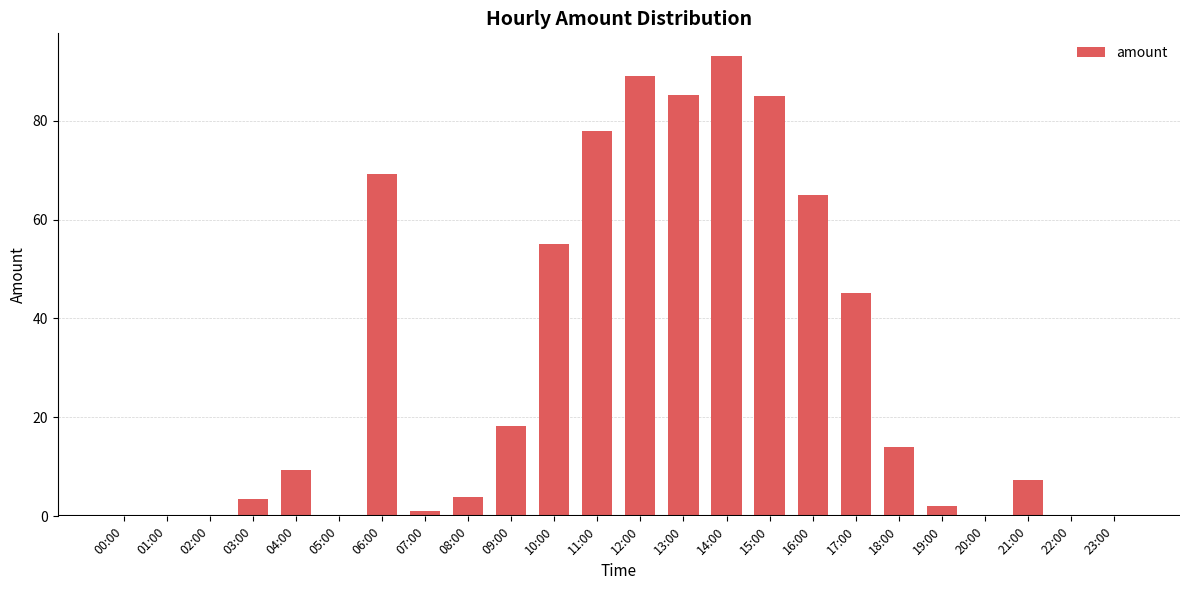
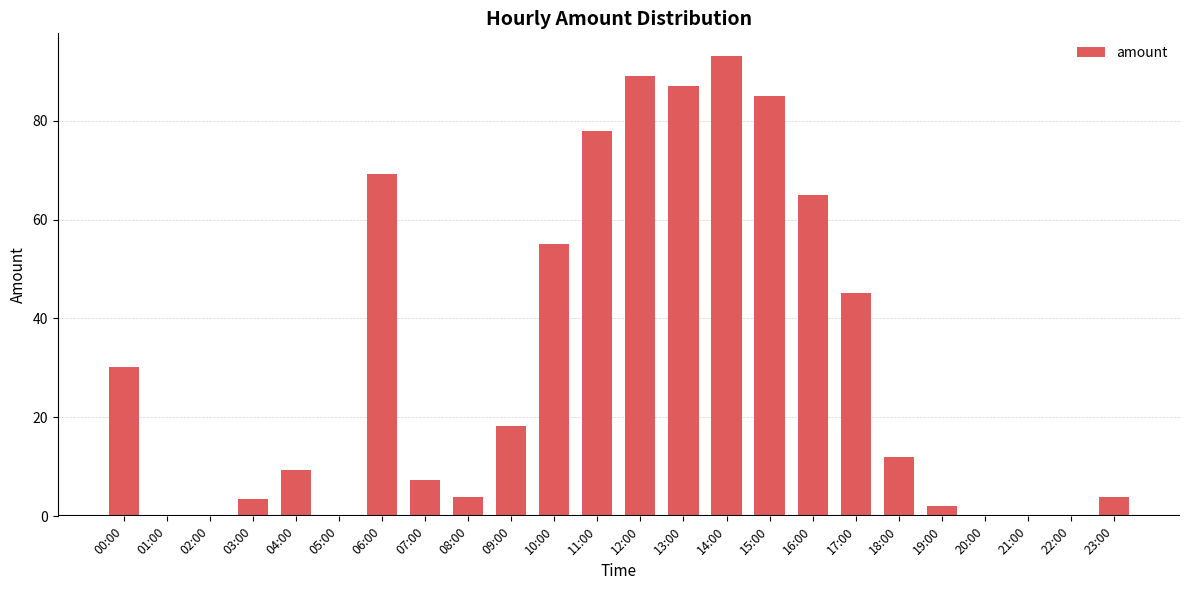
  {
-   "00:00": 0,
+   "00:00": 30,
    "01:00": 0,
    "02:00": 0,
    "03:00": 4,
    "04:00": 9,
    "05:00": 0,
    "06:00": 69,
-   "07:00": 1,
+   "07:00": 7,
    "08:00": 4,
    "09:00": 18,
    "10:00": 55,
    "11:00": 78,
    "12:00": 89,
-   "13:00": 85,
+   "13:00": 87,
    "14:00": 93,
    "15:00": 85,
    "16:00": 65,
    "17:00": 45,
-   "18:00": 14,
+   "18:00": 12,
    "19:00": 2,
    "20:00": 0,
-   "21:00": 7,
+   "21:00": 0,
    "22:00": 0,
-   "23:00": 0
+   "23:00": 4
  }
